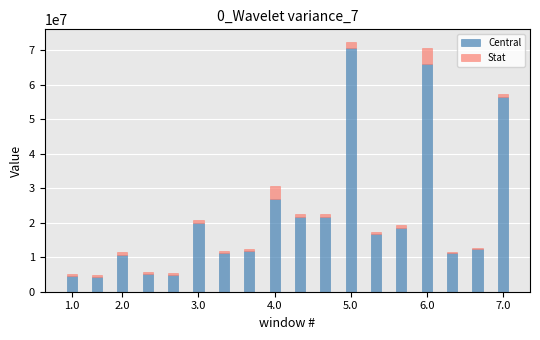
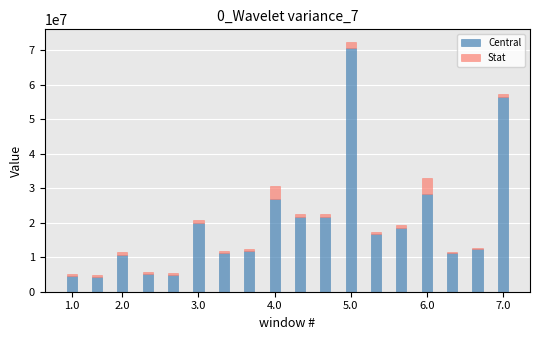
  {
    "Central": {
      "1.0": 5000000,
      "2.0": 11000000,
      "3.0": 20000000,
      "4.0": 27000000,
      "5.0": 71000000,
-     "6.0": 66000000,
+     "6.0": 28000000,
      "7.0": 56000000
    },
    "Stat": {
      "3.0": 1000000,
      "4.0": 4000000,
      "5.0": 2000000,
      "6.0": 5000000,
      "7.0": 1000000
    }
  }
